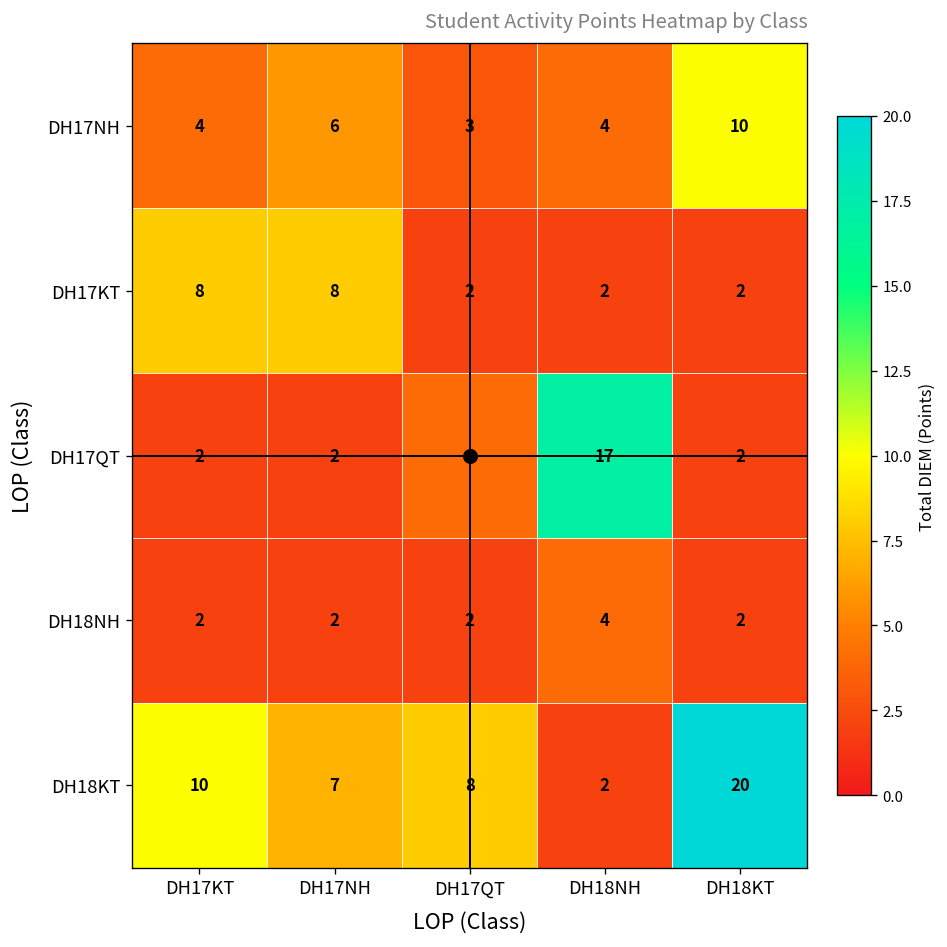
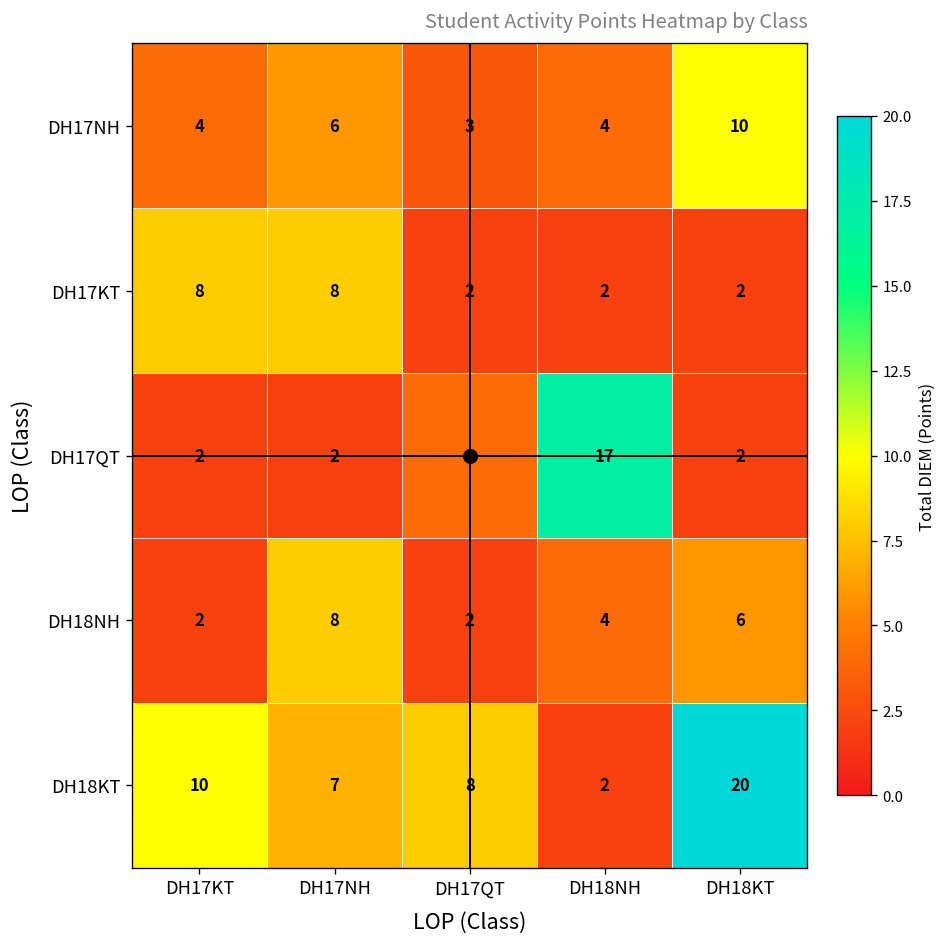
  {
    "DH17NH": {
      "DH17KT": 4,
      "DH17NH": 6,
      "DH17QT": 3,
      "DH18NH": 4,
      "DH18KT": 10
    },
    "DH17KT": {
      "DH17KT": 8,
      "DH17NH": 8,
      "DH17QT": 2,
      "DH18NH": 2,
      "DH18KT": 2
    },
    "DH17QT": {
      "DH17KT": 2,
      "DH17NH": 2,
      "DH18NH": 17,
      "DH18KT": 2
    },
    "DH18NH": {
      "DH17KT": 2,
-     "DH17NH": 2,
+     "DH17NH": 8,
      "DH17QT": 2,
      "DH18NH": 4,
-     "DH18KT": 2
+     "DH18KT": 6
    },
    "DH18KT": {
      "DH17KT": 10,
      "DH17NH": 7,
      "DH17QT": 8,
      "DH18NH": 2,
      "DH18KT": 20
    }
  }
